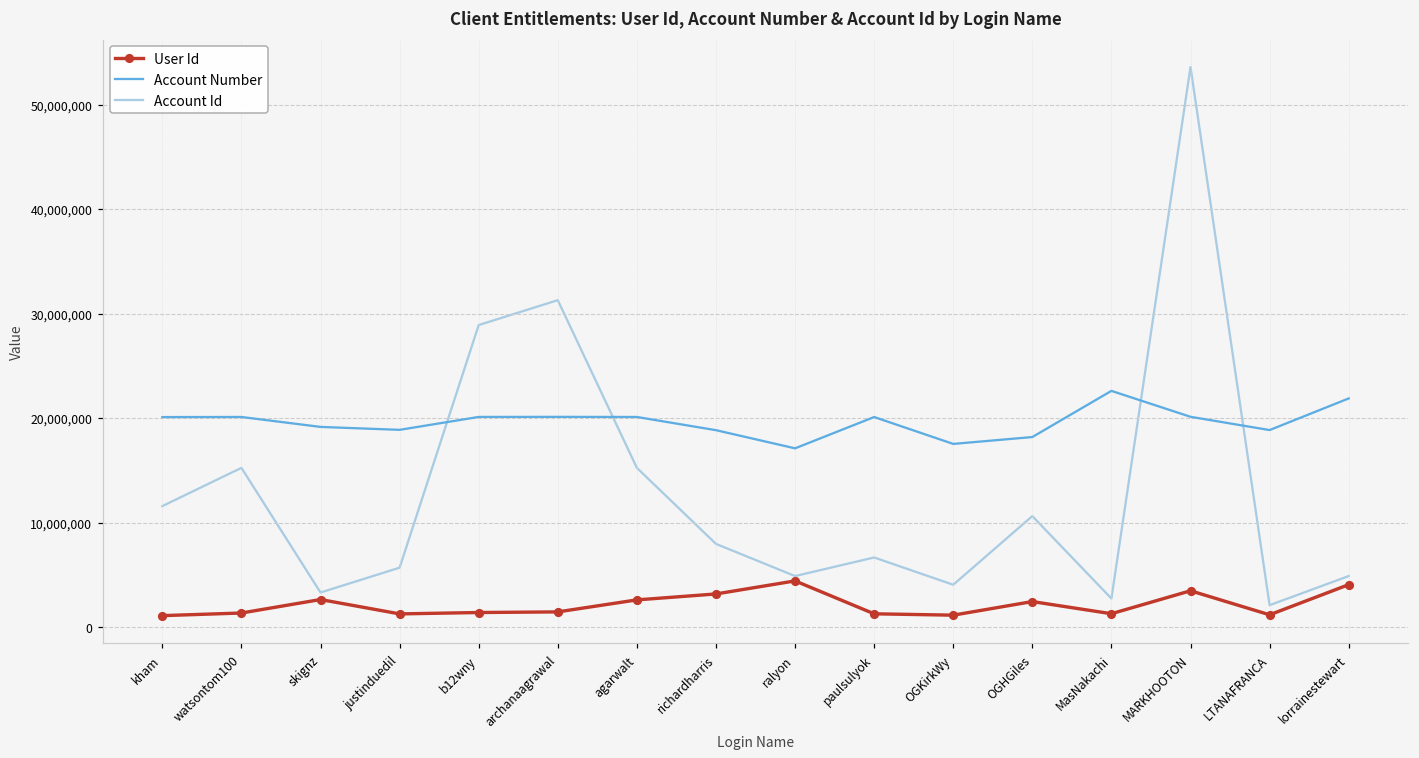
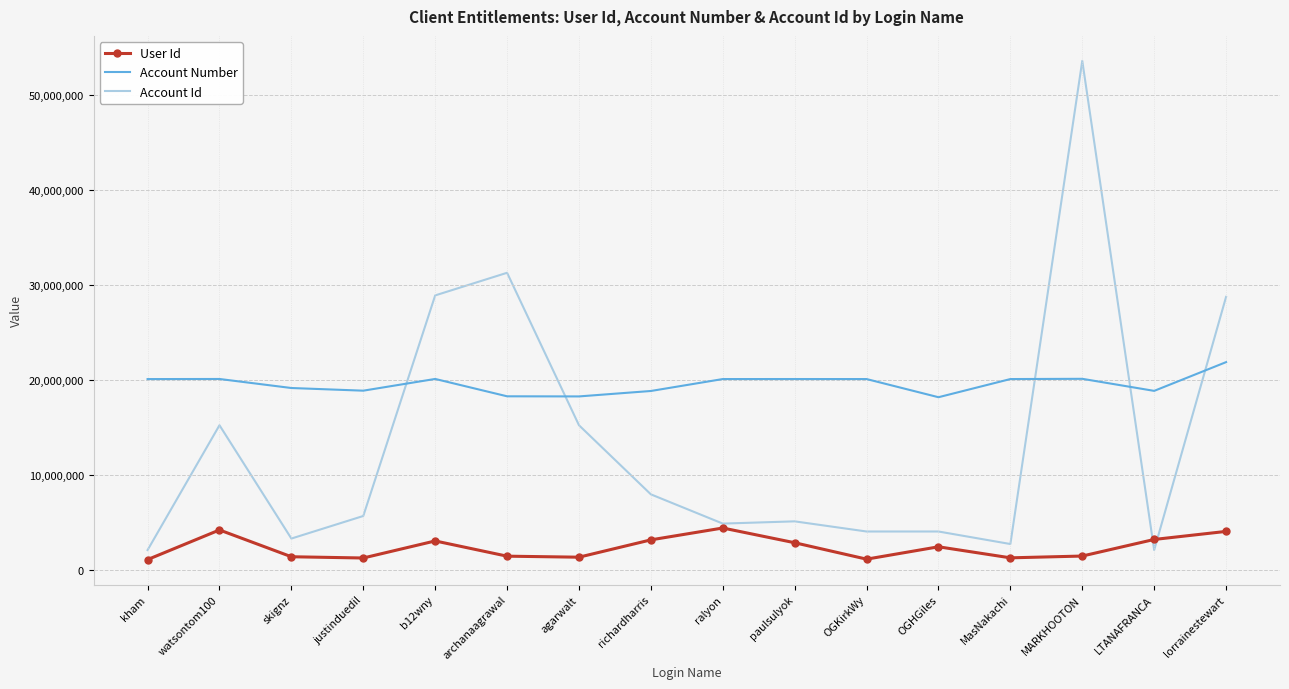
  {
    "User Id": {
      "kham": "1,000,000",
-     "watsontom100": "1,000,000",
-     "skignz": "3,000,000",
+     "watsontom100": "4,000,000",
+     "skignz": "1,000,000",
      "justinduedil": "1,000,000",
-     "b12wny": "1,000,000",
+     "b12wny": "3,000,000",
      "archanaagrawal": "1,000,000",
-     "agarwalt": "3,000,000",
+     "agarwalt": "1,000,000",
      "richardharris": "3,000,000",
      "ralyon": "4,000,000",
-     "paulsulyok": "1,000,000",
+     "paulsulyok": "3,000,000",
      "OGKirkWy": "1,000,000",
      "OGHGiles": "2,000,000",
      "MasNakachi": "1,000,000",
-     "MARKHOOTON": "3,000,000",
-     "LTANAFRANCA": "1,000,000",
+     "MARKHOOTON": "1,000,000",
+     "LTANAFRANCA": "3,000,000",
      "lorrainestewart": "4,000,000"
    },
    "Account Number": {
      "kham": "20,000,000",
      "watsontom100": "20,000,000",
      "skignz": "19,000,000",
      "justinduedil": "19,000,000",
      "b12wny": "20,000,000",
-     "archanaagrawal": "20,000,000",
-     "agarwalt": "20,000,000",
+     "archanaagrawal": "18,000,000",
+     "agarwalt": "18,000,000",
      "richardharris": "19,000,000",
-     "ralyon": "17,000,000",
+     "ralyon": "20,000,000",
      "paulsulyok": "20,000,000",
-     "OGKirkWy": "18,000,000",
+     "OGKirkWy": "20,000,000",
      "OGHGiles": "18,000,000",
-     "MasNakachi": "23,000,000",
+     "MasNakachi": "20,000,000",
      "MARKHOOTON": "20,000,000",
      "LTANAFRANCA": "19,000,000",
      "lorrainestewart": "22,000,000"
    },
    "Account Id": {
-     "kham": "12,000,000",
+     "kham": "2,000,000",
      "watsontom100": "15,000,000",
      "skignz": "3,000,000",
      "justinduedil": "6,000,000",
      "b12wny": "29,000,000",
      "archanaagrawal": "31,000,000",
      "agarwalt": "15,000,000",
      "richardharris": "8,000,000",
      "ralyon": "5,000,000",
-     "paulsulyok": "7,000,000",
+     "paulsulyok": "5,000,000",
      "OGKirkWy": "4,000,000",
-     "OGHGiles": "11,000,000",
+     "OGHGiles": "4,000,000",
      "MasNakachi": "3,000,000",
      "MARKHOOTON": "54,000,000",
      "LTANAFRANCA": "2,000,000",
-     "lorrainestewart": "5,000,000"
+     "lorrainestewart": "29,000,000"
    }
  }
